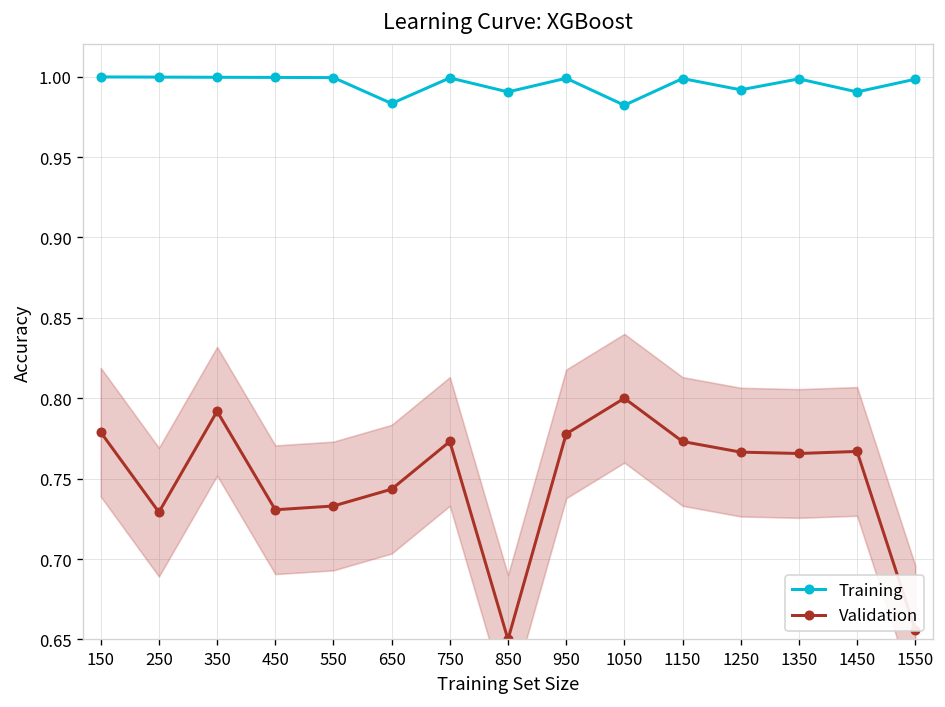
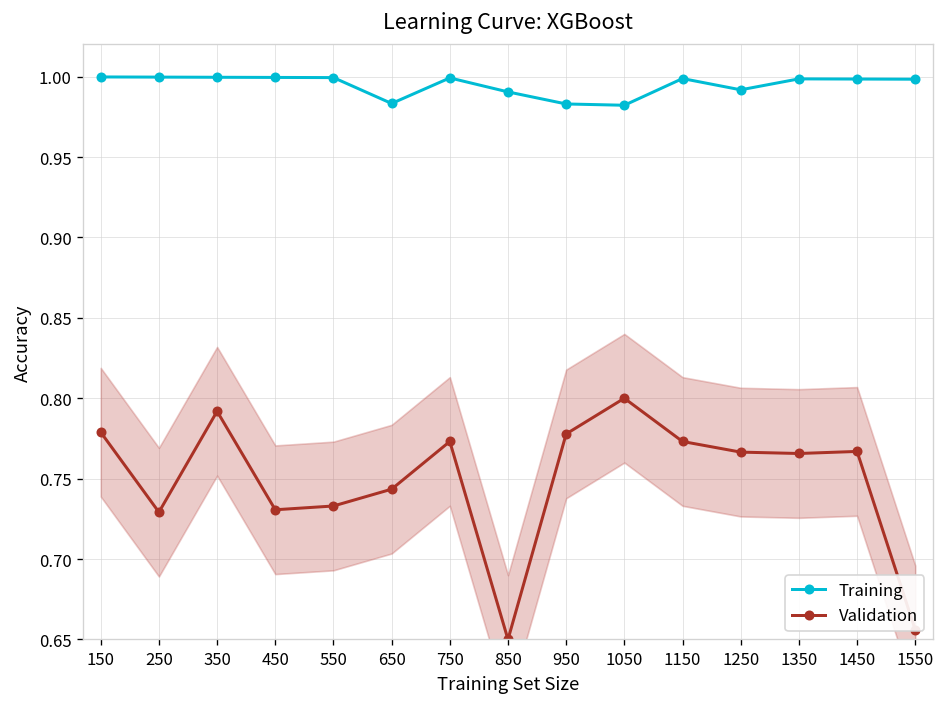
  {
    "Training": {
      "150": 1.000,
      "250": 1.000,
      "350": 1.000,
      "450": 1.000,
      "550": 0.999,
      "650": 0.983,
      "750": 0.999,
      "850": 0.991,
-     "950": 0.999,
+     "950": 0.983,
      "1050": 0.982,
      "1150": 0.999,
      "1250": 0.992,
      "1350": 0.999,
-     "1450": 0.991,
+     "1450": 0.999,
      "1550": 0.998
    }
  }
